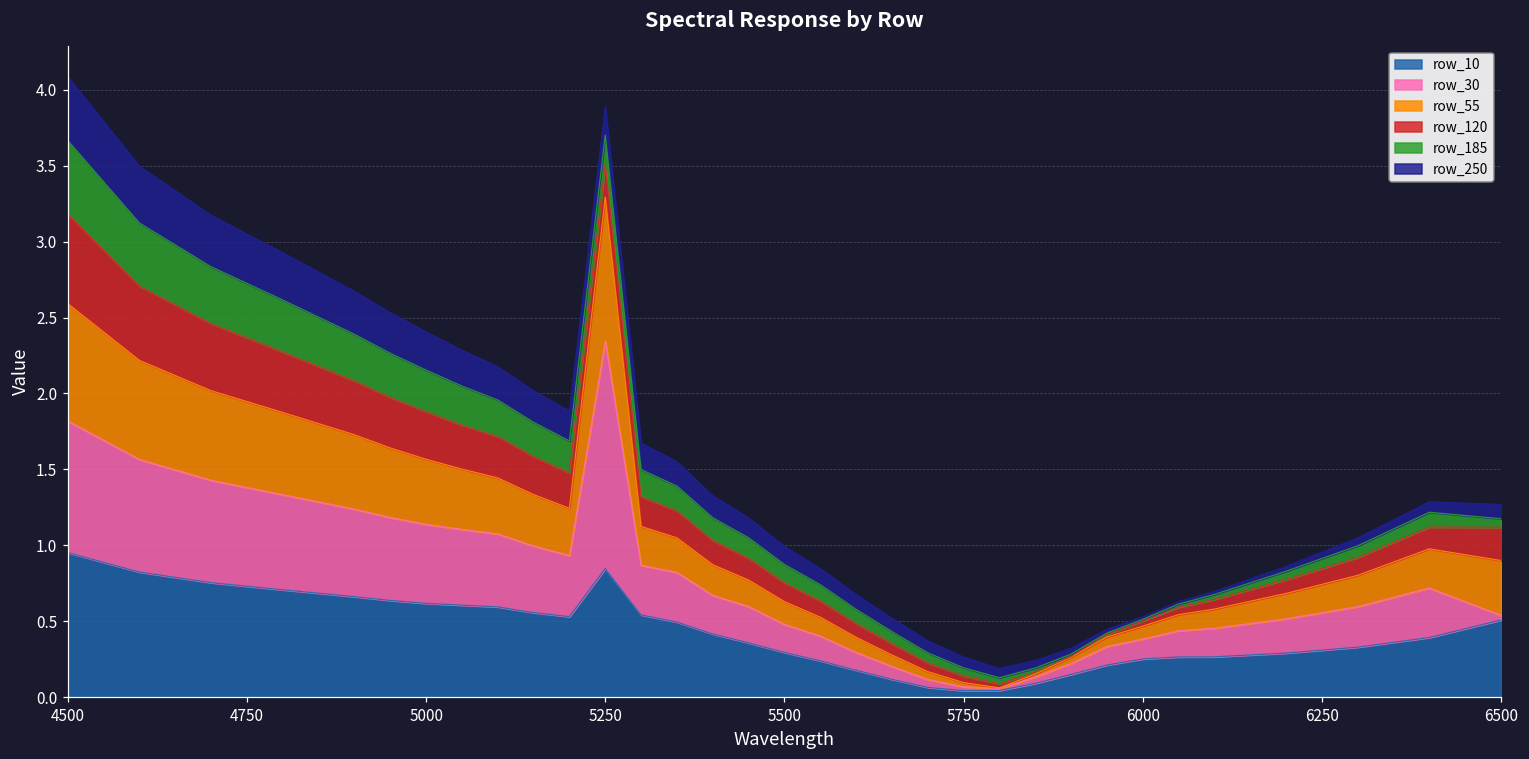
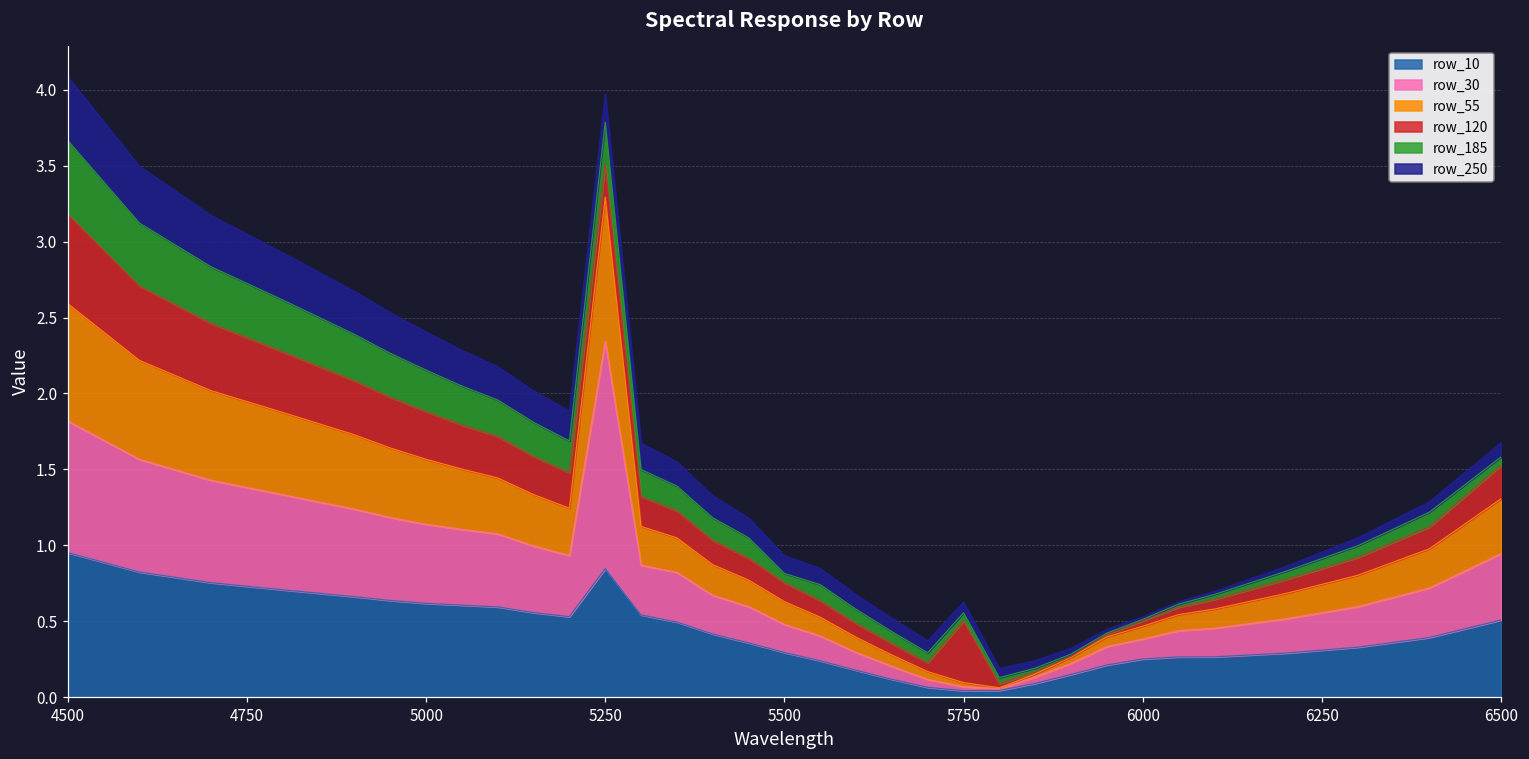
  {
    "row_10": {
      "4500": 0.95,
      "5000": 0.62,
      "5250": 0.85,
      "5500": 0.29,
      "5750": 0.04,
      "6000": 0.25,
      "6500": 0.51
    },
    "row_30": {
      "4500": 0.87,
      "5000": 0.52,
      "5250": 1.50,
      "5500": 0.18,
      "5750": 0.03,
      "6000": 0.13,
-     "6500": 0.03
+     "6500": 0.44
    },
    "row_55": {
      "4500": 0.77,
      "5000": 0.43,
      "5250": 0.95,
      "5500": 0.15,
      "5750": 0.03,
      "6000": 0.08,
      "6500": 0.36
    },
    "row_120": {
      "4500": 0.59,
      "5000": 0.31,
      "5250": 0.22,
      "5500": 0.13,
-     "5750": 0.04,
+     "5750": 0.41,
      "6500": 0.22
    },
    "row_185": {
      "4500": 0.48,
      "5000": 0.27,
-     "5250": 0.19,
-     "5500": 0.12,
+     "5250": 0.28,
+     "5500": 0.06,
      "5750": 0.05,
      "6500": 0.06
    },
    "row_250": {
      "4500": 0.42,
      "5000": 0.25,
      "5250": 0.19,
      "5500": 0.12,
      "5750": 0.07,
      "6500": 0.09
    }
  }
